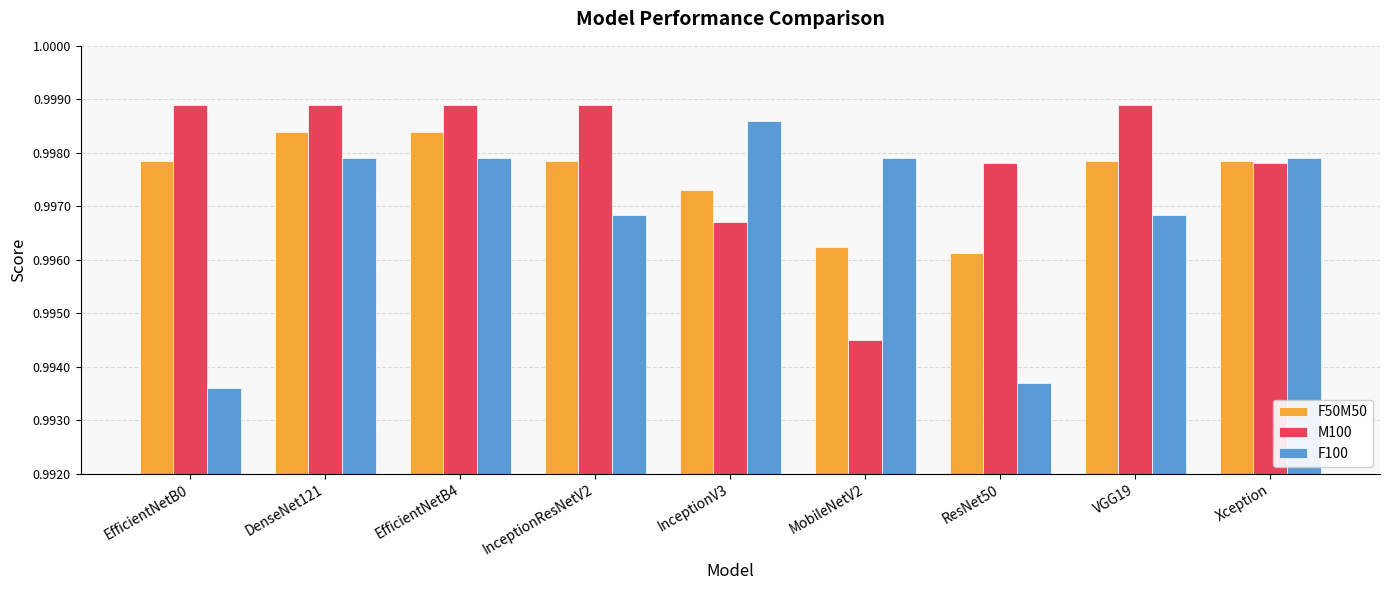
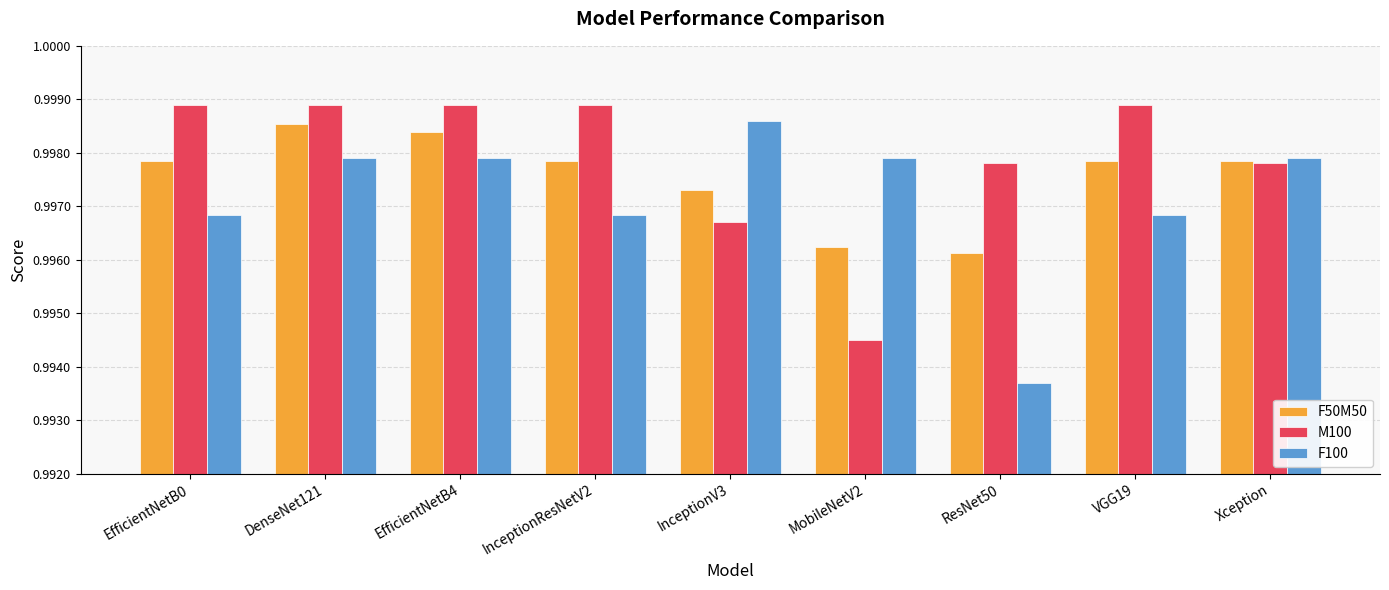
  {
    "F50M50": {
      "EfficientNetB0": 0.9978,
-     "DenseNet121": 0.9984,
+     "DenseNet121": 0.9985,
      "EfficientNetB4": 0.9984,
      "InceptionResNetV2": 0.9978,
      "InceptionV3": 0.9973,
      "MobileNetV2": 0.9962,
      "ResNet50": 0.9961,
      "VGG19": 0.9978,
      "Xception": 0.9978
    },
    "M100": {
      "EfficientNetB0": 0.9989,
      "DenseNet121": 0.9989,
      "EfficientNetB4": 0.9989,
      "InceptionResNetV2": 0.9989,
      "InceptionV3": 0.9967,
      "MobileNetV2": 0.9945,
      "ResNet50": 0.9978,
      "VGG19": 0.9989,
      "Xception": 0.9978
    },
    "F100": {
-     "EfficientNetB0": 0.9936,
+     "EfficientNetB0": 0.9968,
      "DenseNet121": 0.9979,
      "EfficientNetB4": 0.9979,
      "InceptionResNetV2": 0.9968,
      "InceptionV3": 0.9986,
      "MobileNetV2": 0.9979,
      "ResNet50": 0.9937,
      "VGG19": 0.9968,
      "Xception": 0.9979
    }
  }
